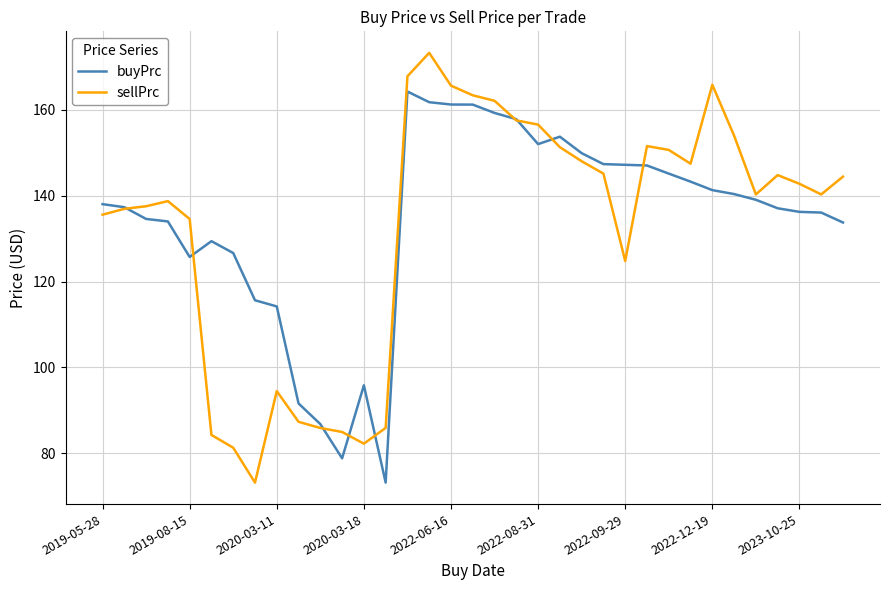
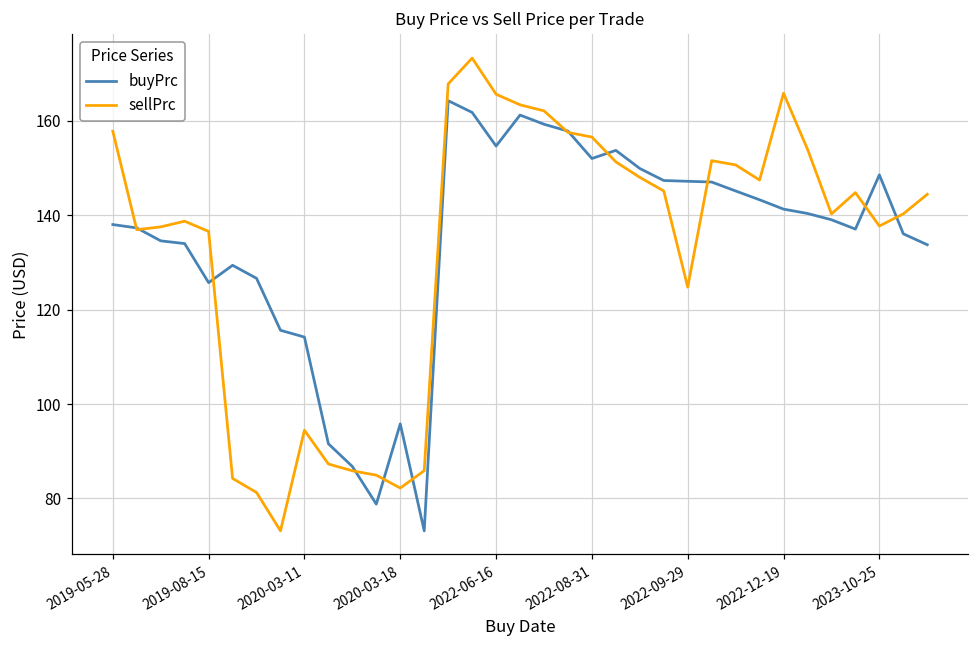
  {
    "buyPrc": {
      "2019-05-28": 138,
      "2019-08-15": 126,
      "2020-03-11": 114,
      "2020-03-18": 96,
-     "2022-06-16": 161,
+     "2022-06-16": 155,
      "2022-08-31": 152,
      "2022-09-29": 147,
      "2022-12-19": 141,
-     "2023-10-25": 136
+     "2023-10-25": 149
    },
    "sellPrc": {
-     "2019-05-28": 136,
-     "2019-08-15": 135,
+     "2019-05-28": 158,
+     "2019-08-15": 137,
      "2020-03-11": 94,
      "2020-03-18": 82,
      "2022-06-16": 166,
      "2022-08-31": 157,
      "2022-09-29": 125,
      "2022-12-19": 166,
-     "2023-10-25": 143
+     "2023-10-25": 138
    }
  }
